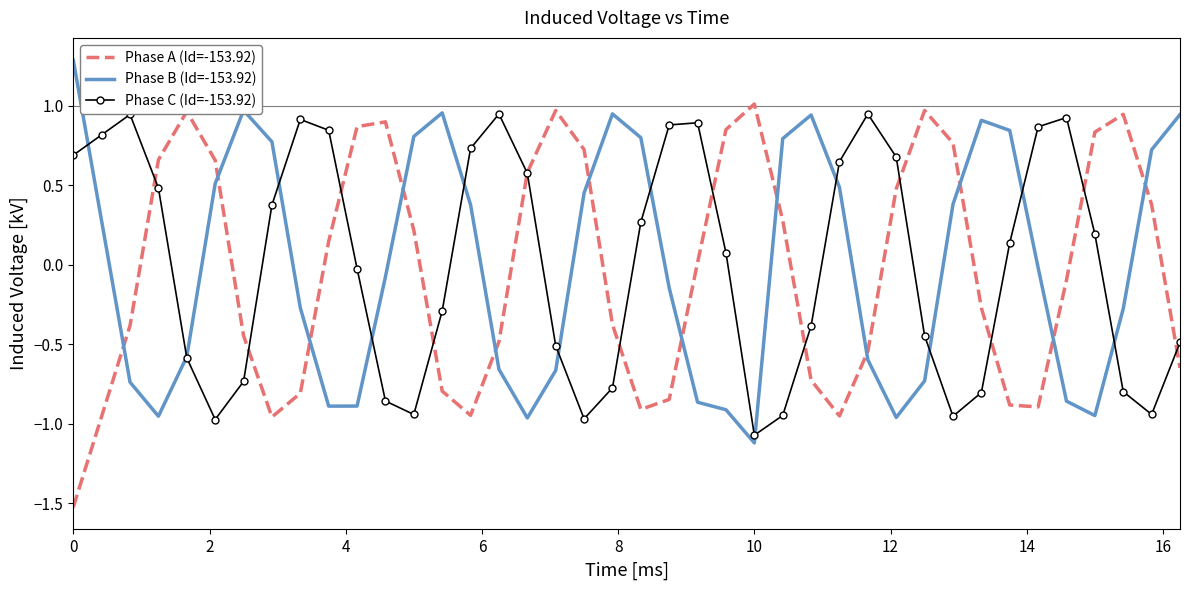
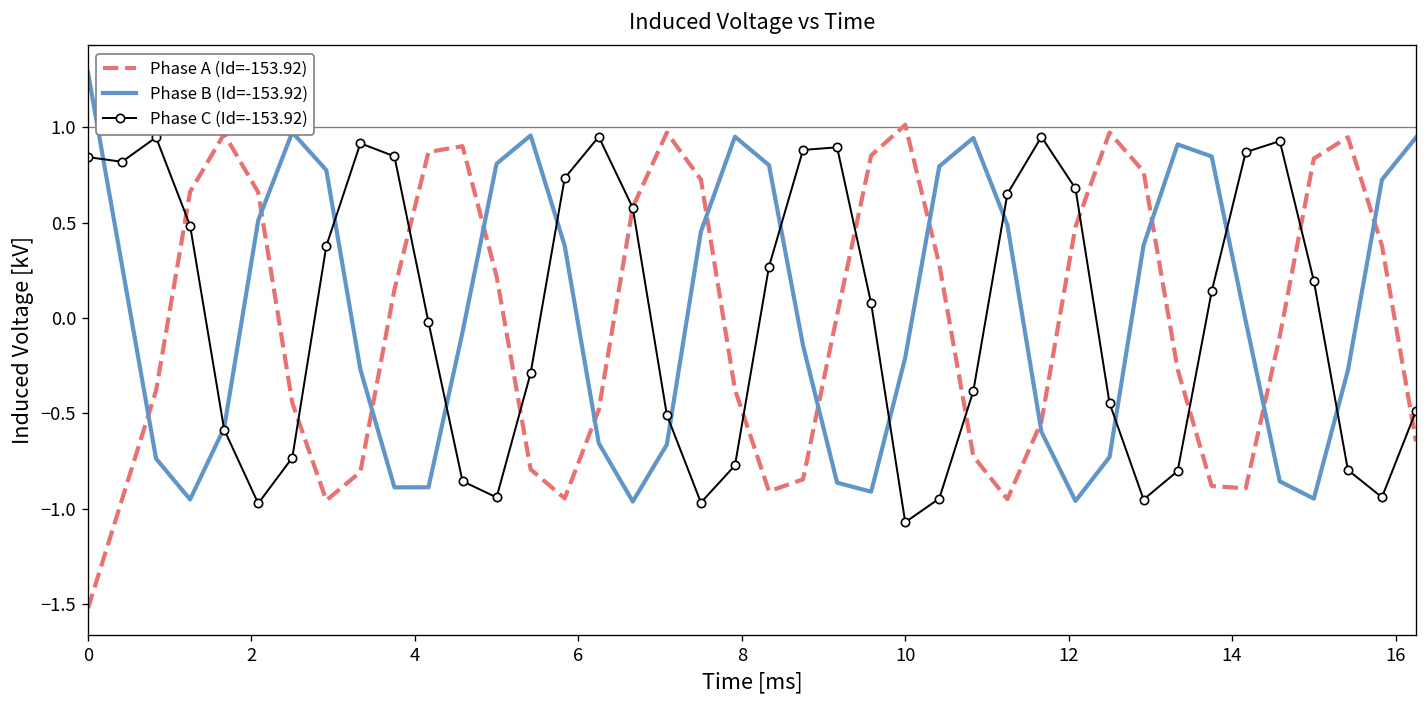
  {
    "Phase A (Id=-153.92)": {
      "0": -1.52,
      "10": 1.01
    },
    "Phase B (Id=-153.92)": {
      "0": 1.29,
-     "10": -1.12
+     "10": -0.21
    },
    "Phase C (Id=-153.92)": {
-     "0": 0.69,
+     "0": 0.84,
      "10": -1.07
    }
  }
